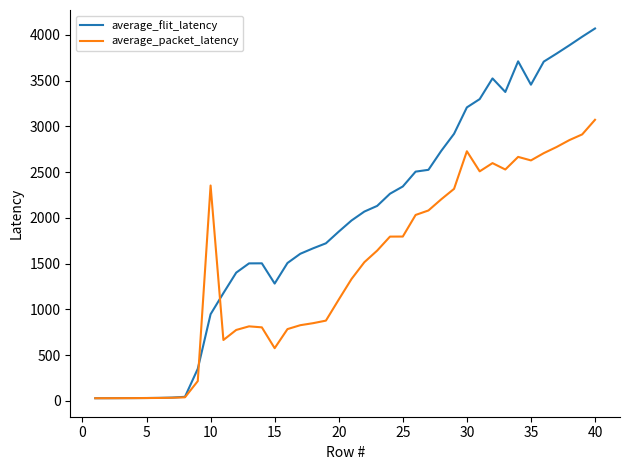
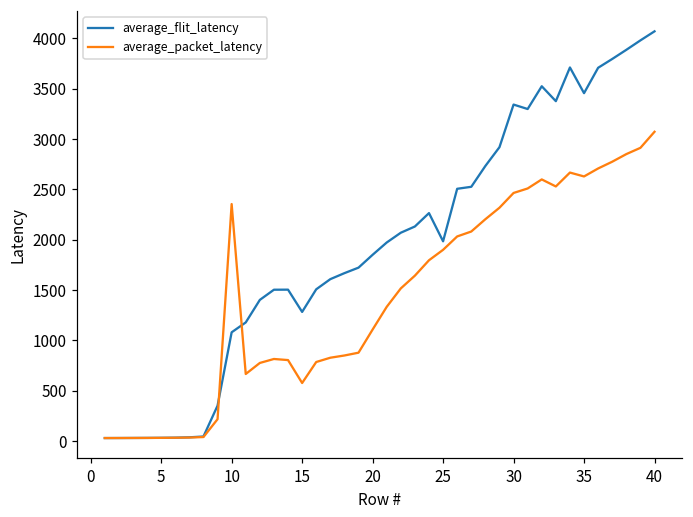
  {
    "average_flit_latency": {
-     "10": 900,
+     "10": 1100,
      "15": 1300,
      "20": 1800,
-     "25": 2300,
-     "30": 3200,
+     "25": 2000,
+     "30": 3300,
      "35": 3500,
      "40": 4100
    },
    "average_packet_latency": {
      "10": 2400,
      "15": 600,
      "20": 1100,
-     "25": 1800,
-     "30": 2700,
+     "25": 1900,
+     "30": 2500,
      "35": 2600,
      "40": 3100
    }
  }
